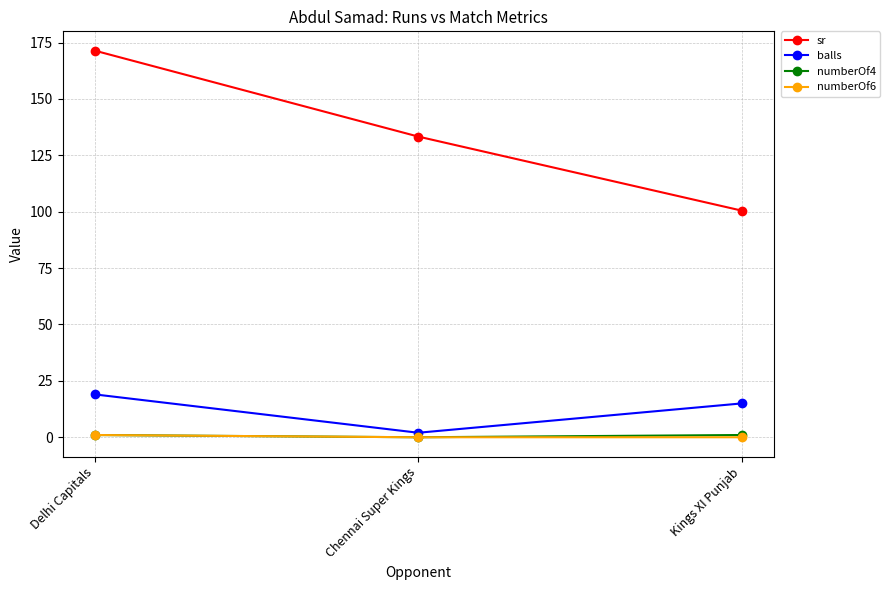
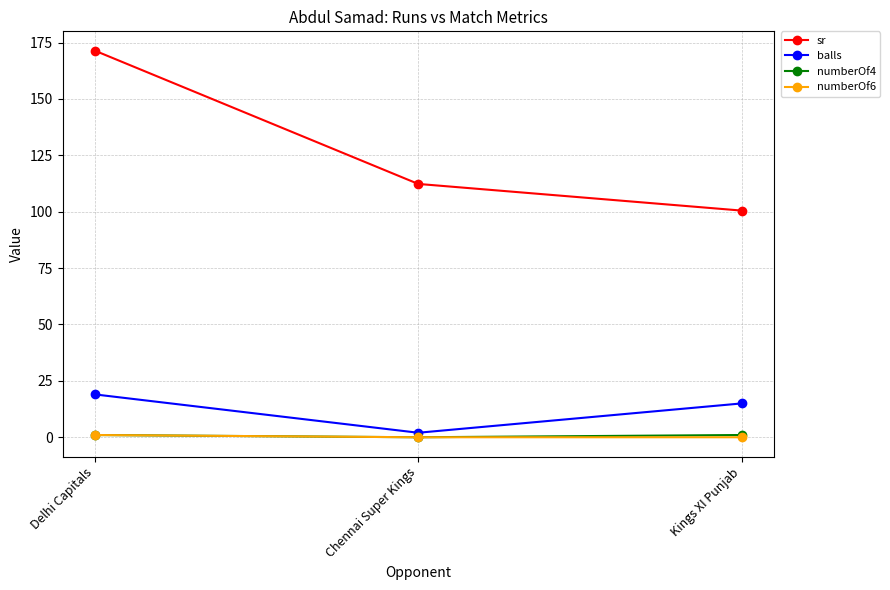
  {
    "sr": {
      "Delhi Capitals": 171,
-     "Chennai Super Kings": 133,
+     "Chennai Super Kings": 112,
      "Kings XI Punjab": 101
    },
    "balls": {
      "Delhi Capitals": 19,
      "Chennai Super Kings": 2,
      "Kings XI Punjab": 15
    }
  }
